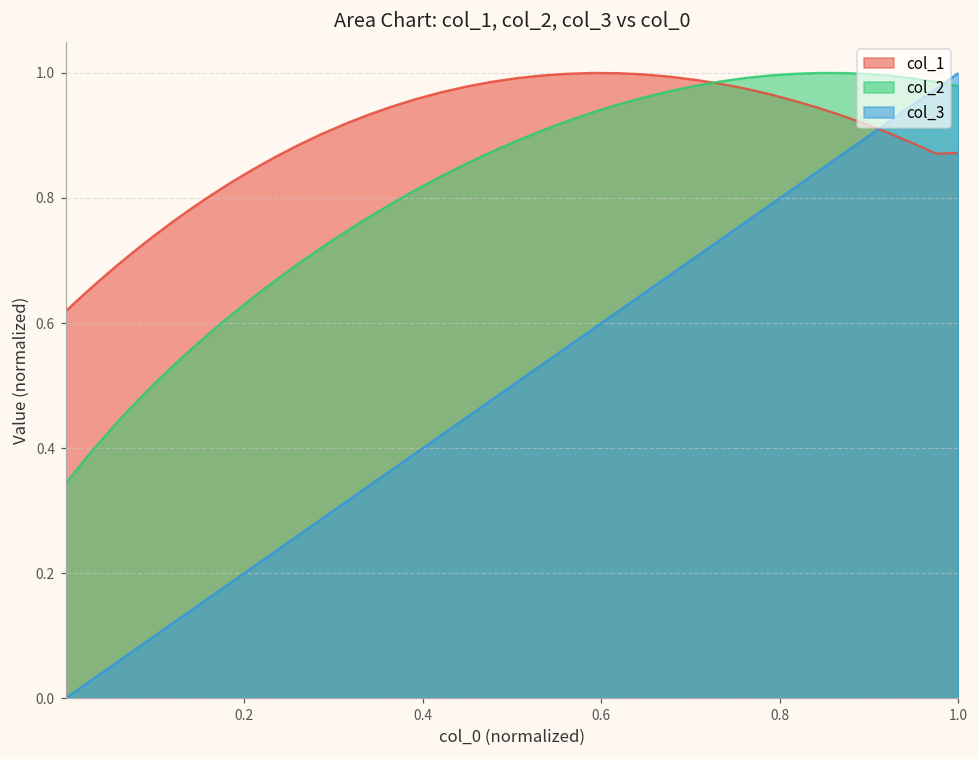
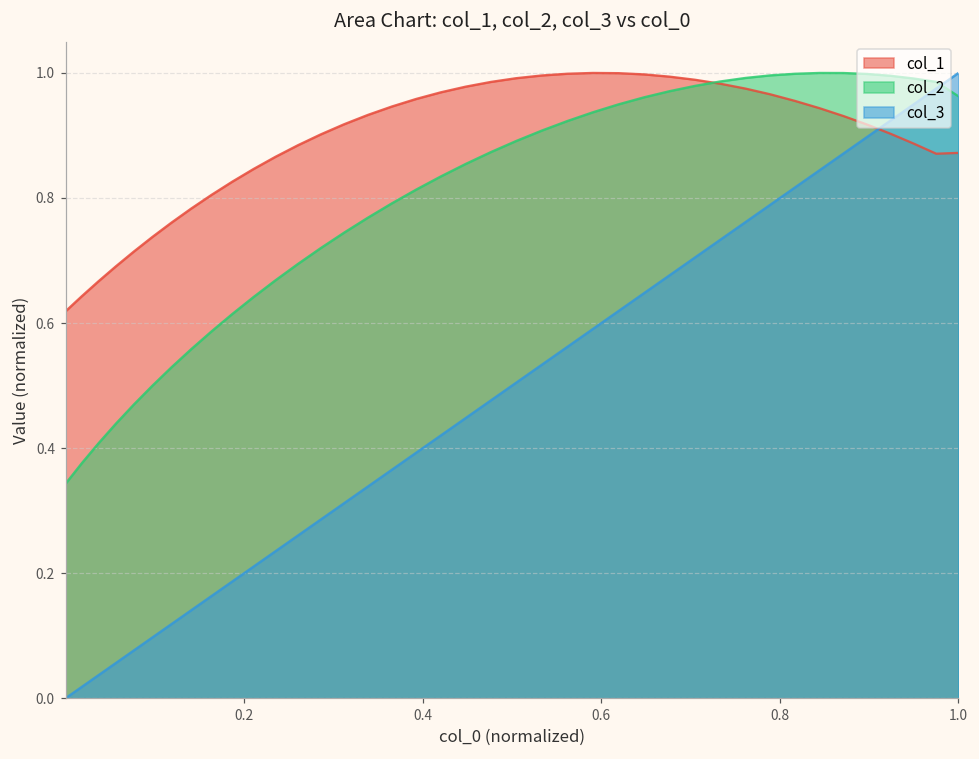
  {
    "col_1": {
      "1.0": 0.87
    },
    "col_2": {
-     "1.0": 0.98
+     "1.0": 0.96
    },
    "col_3": {
      "1.0": 1.00
    }
  }
